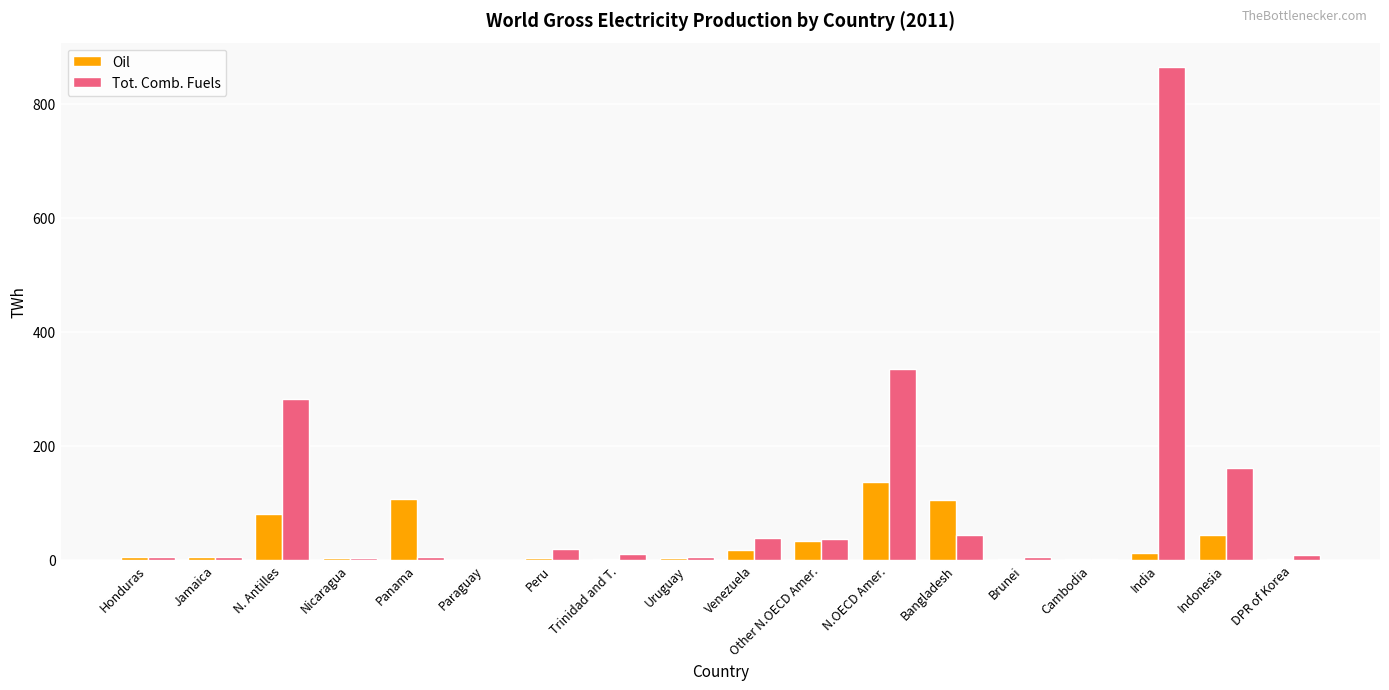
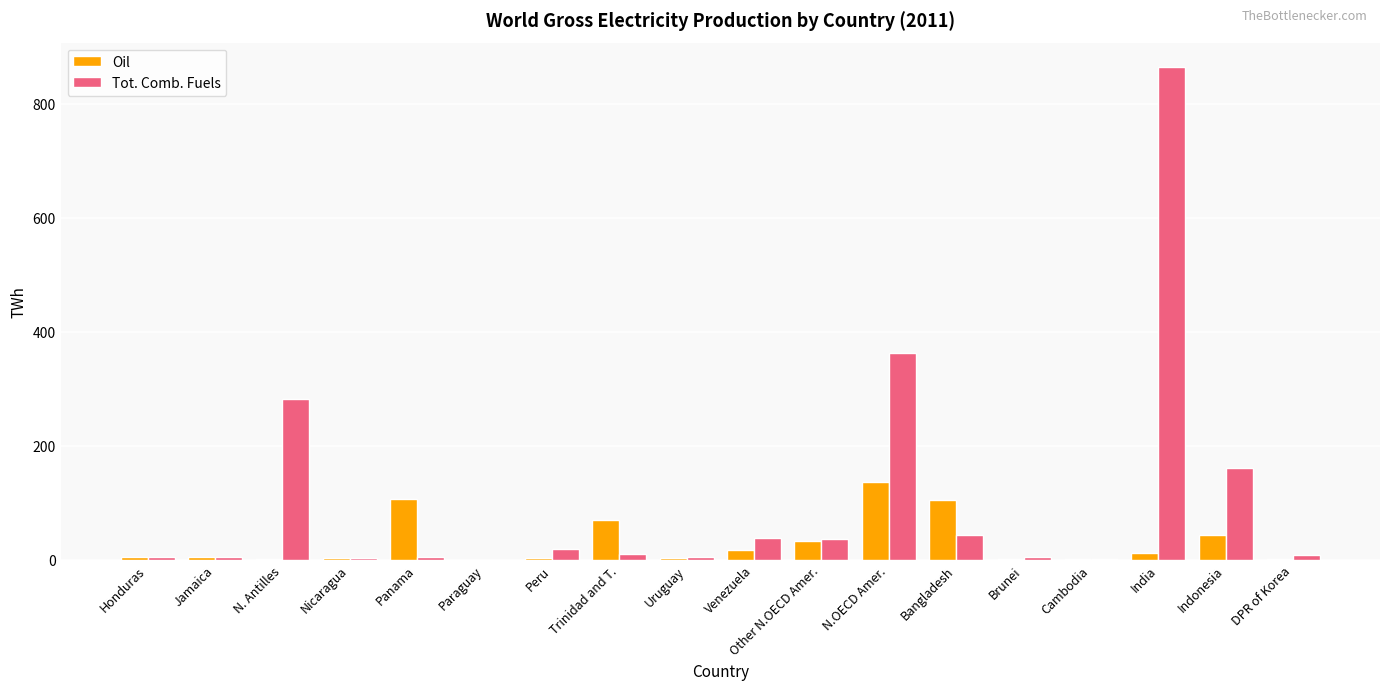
  {
    "Oil": {
      "Jamaica": 0,
-     "N. Antilles": 80,
+     "N. Antilles": 0,
      "Panama": 110,
      "Paraguay": 0,
-     "Trinidad and T.": 0,
+     "Trinidad and T.": 70,
      "Venezuela": 20,
      "Other N.OECD Amer.": 30,
      "N.OECD Amer.": 140,
      "Bangladesh": 110,
      "India": 10,
      "Indonesia": 40
    },
    "Tot. Comb. Fuels": {
      "Jamaica": 0,
      "N. Antilles": 280,
      "Paraguay": 0,
      "Peru": 20,
      "Trinidad and T.": 10,
      "Venezuela": 40,
      "Other N.OECD Amer.": 40,
-     "N.OECD Amer.": 330,
+     "N.OECD Amer.": 360,
      "Bangladesh": 40,
      "India": 860,
      "Indonesia": 160,
      "DPR of Korea": 10
    }
  }
